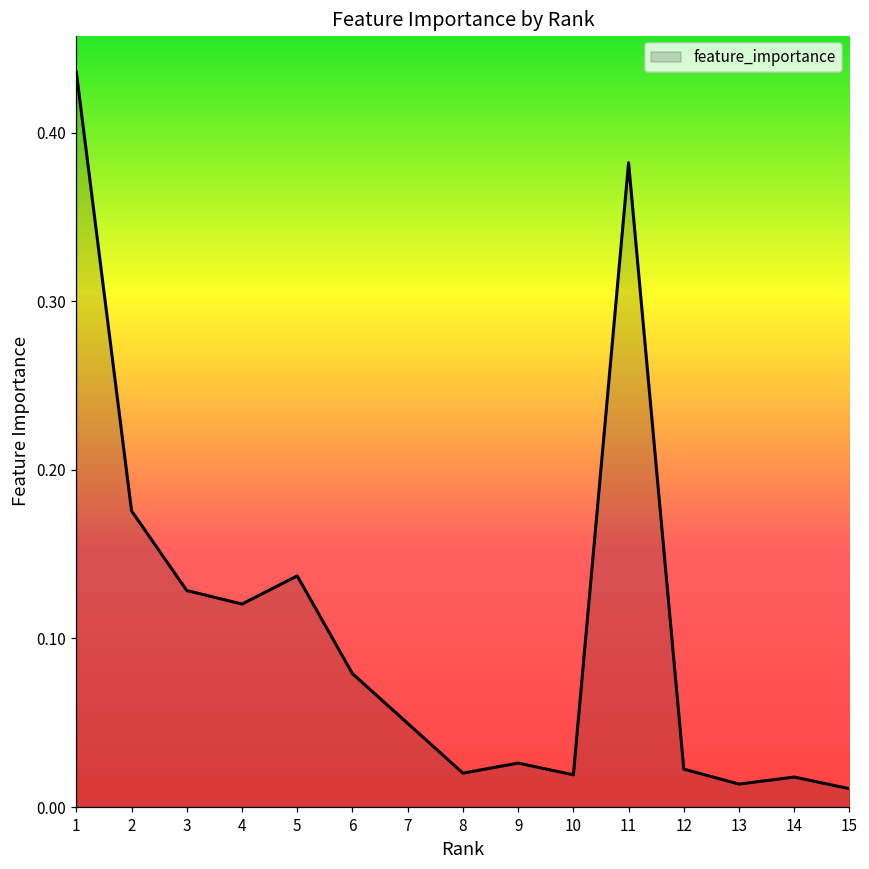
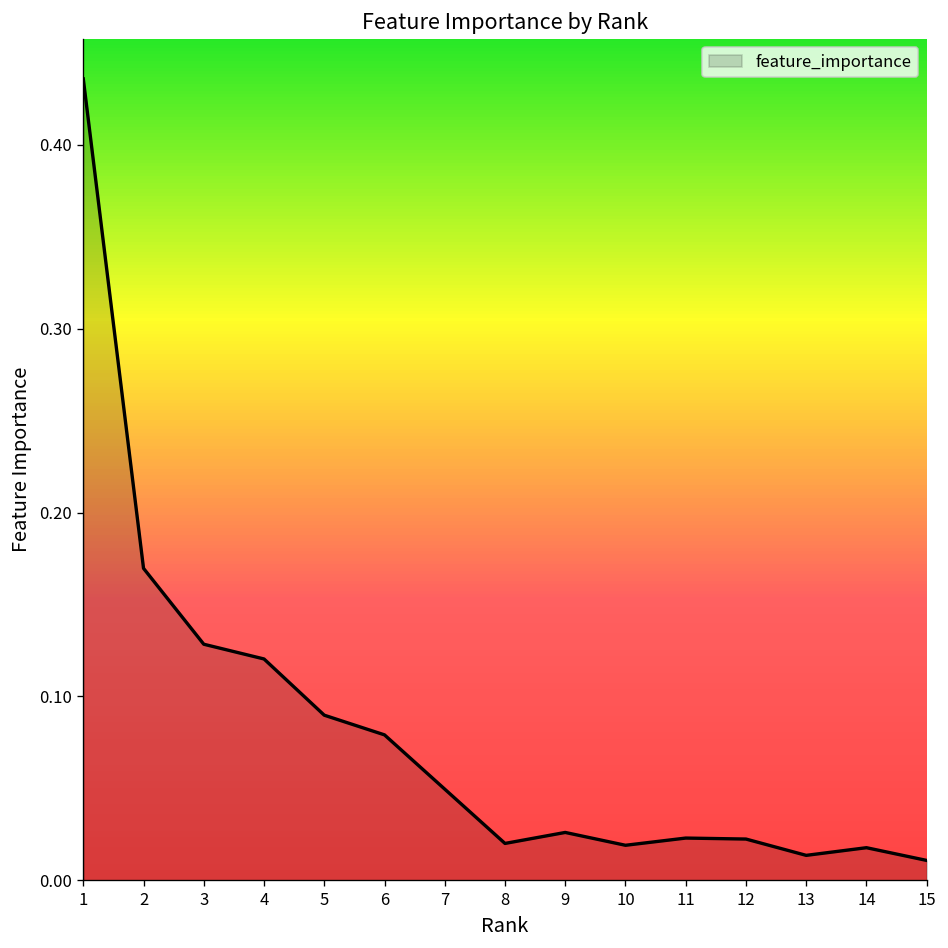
  {
    "1": 0.436,
-   "2": 0.176,
+   "2": 0.170,
    "3": 0.128,
    "4": 0.120,
-   "5": 0.137,
+   "5": 0.090,
    "6": 0.079,
    "7": 0.050,
    "8": 0.020,
    "9": 0.026,
    "10": 0.019,
-   "11": 0.382,
+   "11": 0.023,
    "12": 0.023,
    "13": 0.014,
    "14": 0.018,
    "15": 0.011
  }
